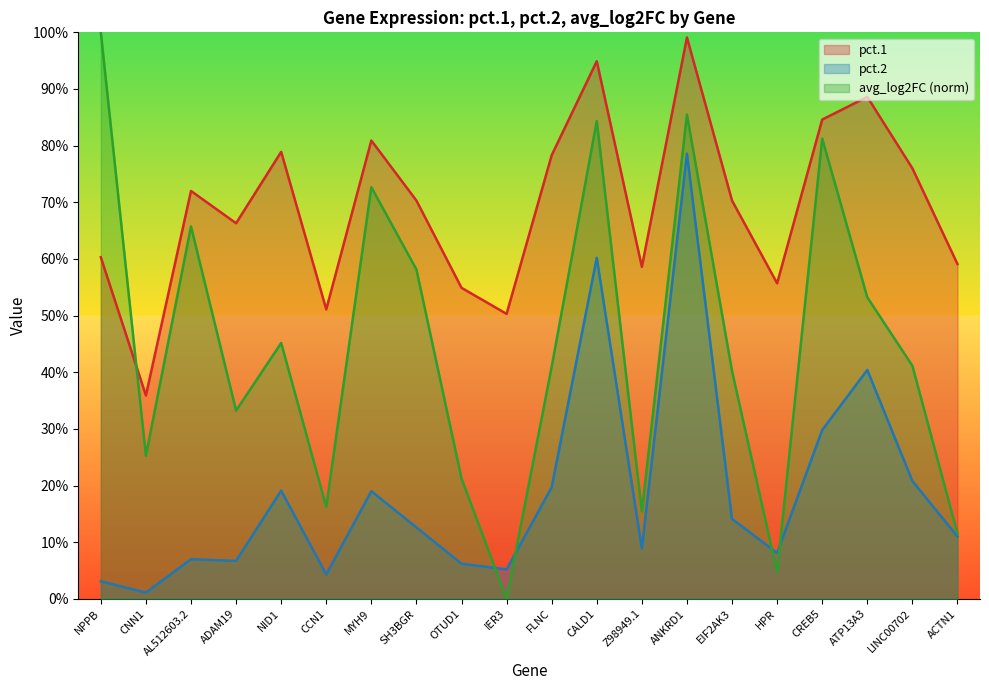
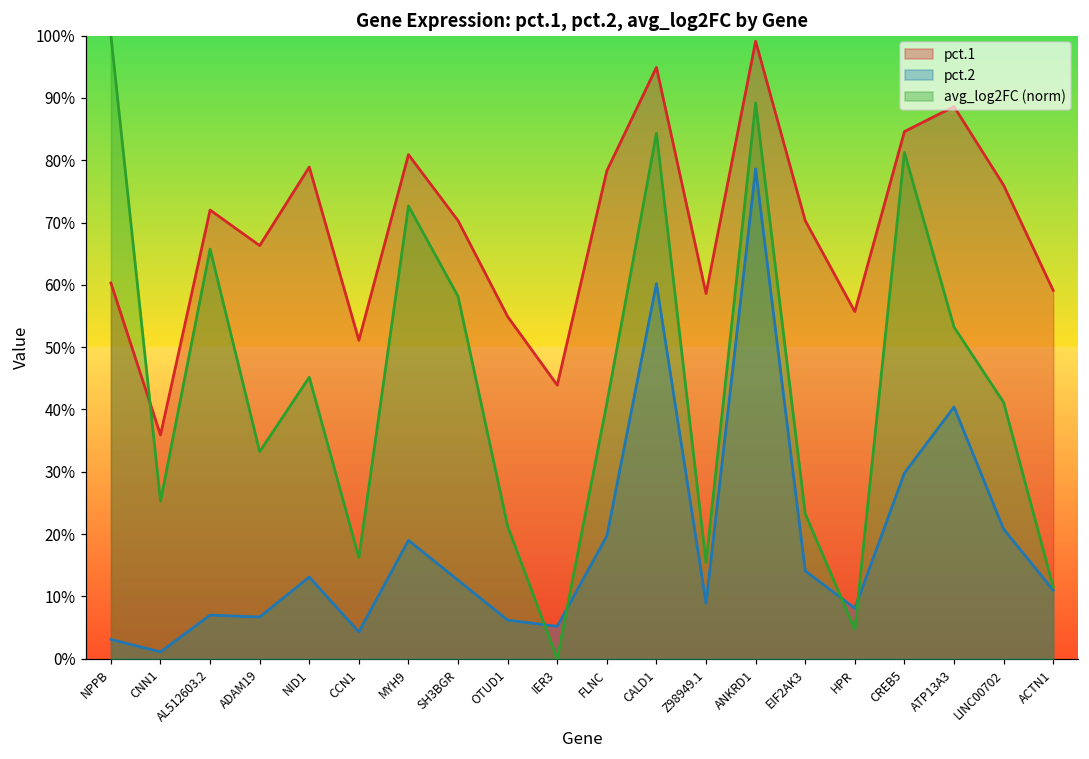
  {
    "pct.1": {
      "NPPB": "60%",
      "CNN1": "36%",
      "AL512603.2": "72%",
      "ADAM19": "66%",
      "NID1": "79%",
      "CCN1": "51%",
      "MYH9": "81%",
      "SH3BGR": "70%",
      "OTUD1": "55%",
-     "IER3": "50%",
+     "IER3": "44%",
      "FLNC": "78%",
      "CALD1": "95%",
      "Z98949.1": "59%",
      "ANKRD1": "99%",
      "EIF2AK3": "70%",
      "HPR": "56%",
      "CREB5": "85%",
      "LINC00702": "76%",
      "ACTN1": "59%"
    },
    "pct.2": {
      "NPPB": "3%",
      "CNN1": "1%",
      "AL512603.2": "7%",
      "ADAM19": "7%",
-     "NID1": "19%",
+     "NID1": "13%",
      "CCN1": "4%",
      "MYH9": "19%",
      "SH3BGR": "13%",
      "OTUD1": "6%",
      "IER3": "5%",
      "FLNC": "20%",
      "CALD1": "60%",
      "Z98949.1": "9%",
      "ANKRD1": "79%",
      "EIF2AK3": "14%",
      "HPR": "8%",
      "CREB5": "30%",
      "ATP13A3": "40%",
      "LINC00702": "21%",
      "ACTN1": "11%"
    },
    "avg_log2FC (norm)": {
      "NPPB": "100%",
      "CNN1": "25%",
      "AL512603.2": "66%",
      "ADAM19": "33%",
      "NID1": "45%",
      "CCN1": "16%",
      "MYH9": "73%",
      "SH3BGR": "58%",
      "OTUD1": "21%",
      "IER3": "0%",
      "FLNC": "41%",
      "CALD1": "84%",
      "Z98949.1": "15%",
-     "ANKRD1": "85%",
-     "EIF2AK3": "40%",
+     "ANKRD1": "89%",
+     "EIF2AK3": "23%",
      "HPR": "5%",
      "CREB5": "81%",
      "ATP13A3": "53%",
      "LINC00702": "41%",
      "ACTN1": "12%"
    }
  }
